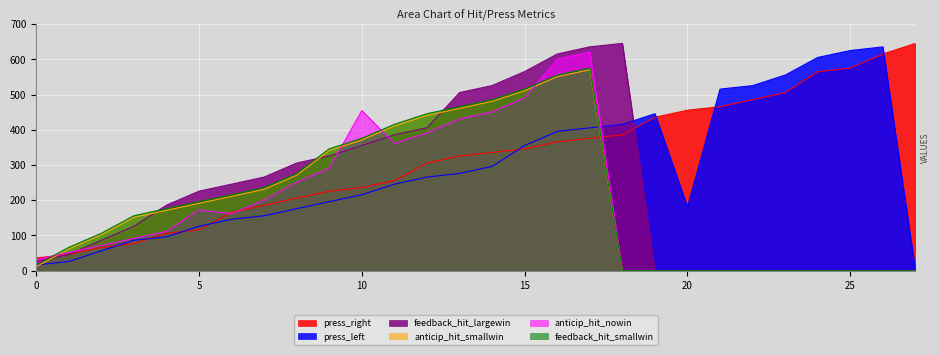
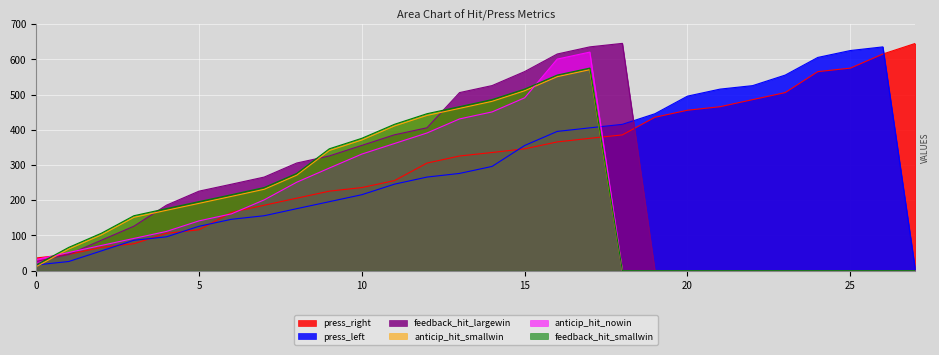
  {
    "press_right": {
      "5": 120,
      "10": 240,
      "15": 350,
      "20": 460,
      "25": 580
    },
    "press_left": {
      "5": 130,
      "10": 220,
      "15": 360,
-     "20": 180,
+     "20": 500,
      "25": 630
    },
    "feedback_hit_largewin": {
      "5": 230,
      "10": 360,
      "15": 570
    },
    "anticip_hit_nowin": {
-     "5": 170,
-     "10": 450,
+     "5": 140,
+     "10": 330,
      "15": 490
    }
  }
